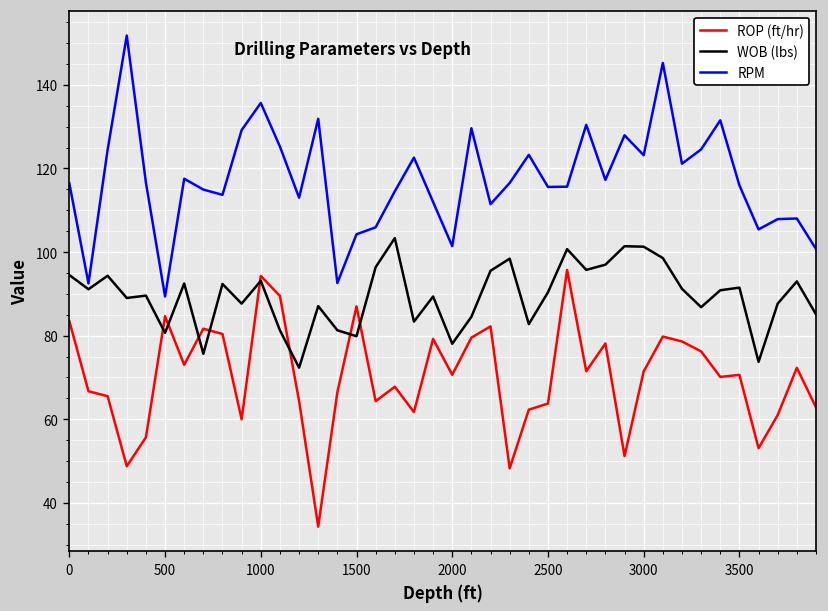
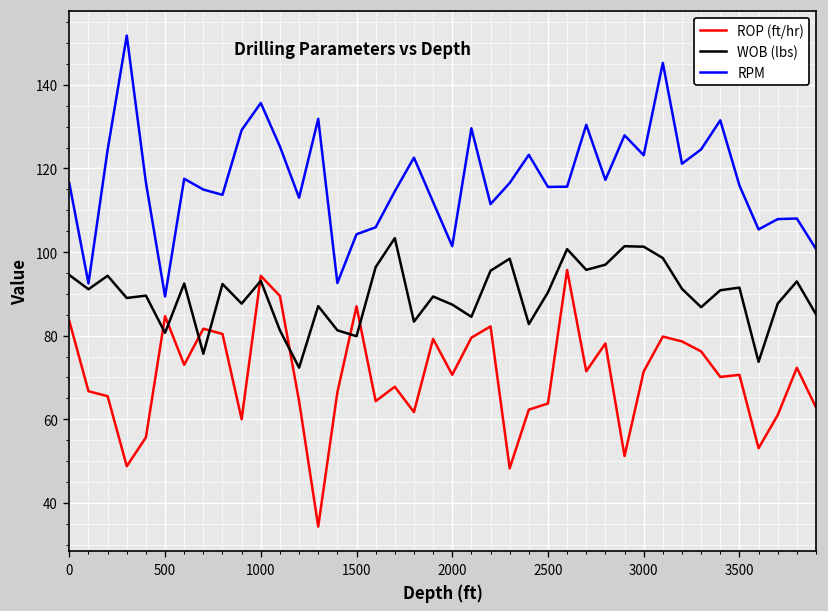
  {
    "ROP (ft/hr)": {
      "0": 83,
      "500": 85,
      "1000": 94,
      "1500": 87,
      "2000": 71,
      "2500": 64,
      "3000": 71,
      "3500": 71
    },
    "WOB (lbs)": {
      "0": 95,
      "500": 81,
      "1000": 93,
      "1500": 80,
-     "2000": 78,
+     "2000": 87,
      "2500": 90,
      "3000": 101,
      "3500": 91
    },
    "RPM": {
      "0": 116,
      "500": 89,
      "1000": 136,
      "1500": 104,
      "2000": 101,
      "2500": 116,
      "3000": 123,
      "3500": 116
    }
  }
